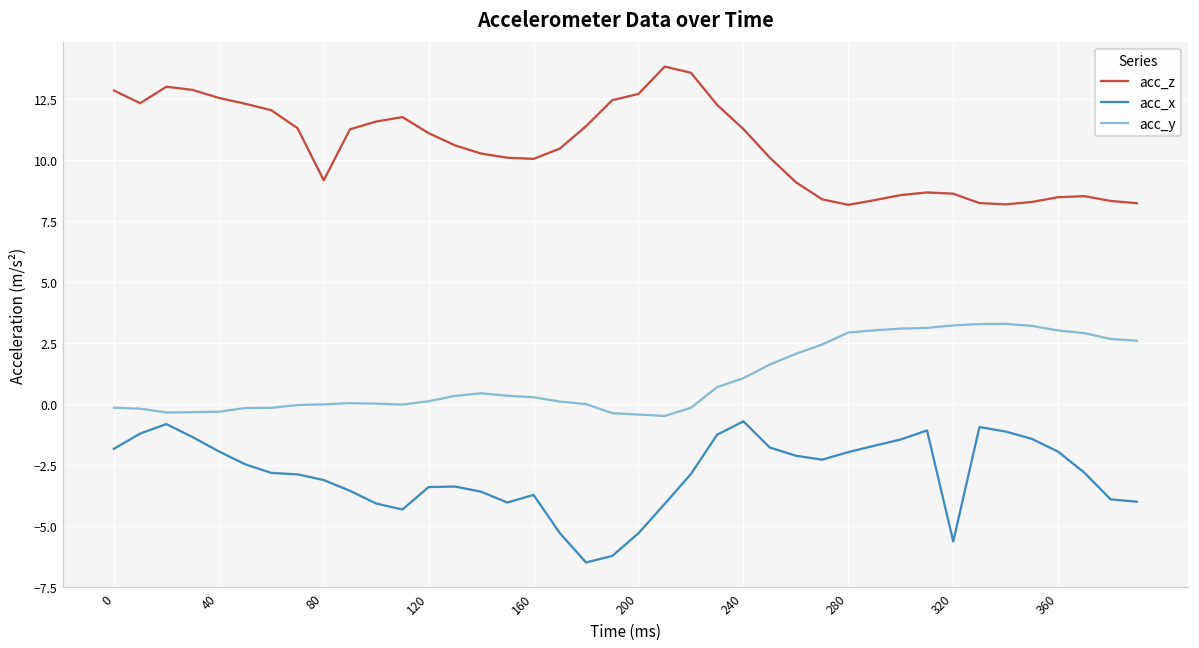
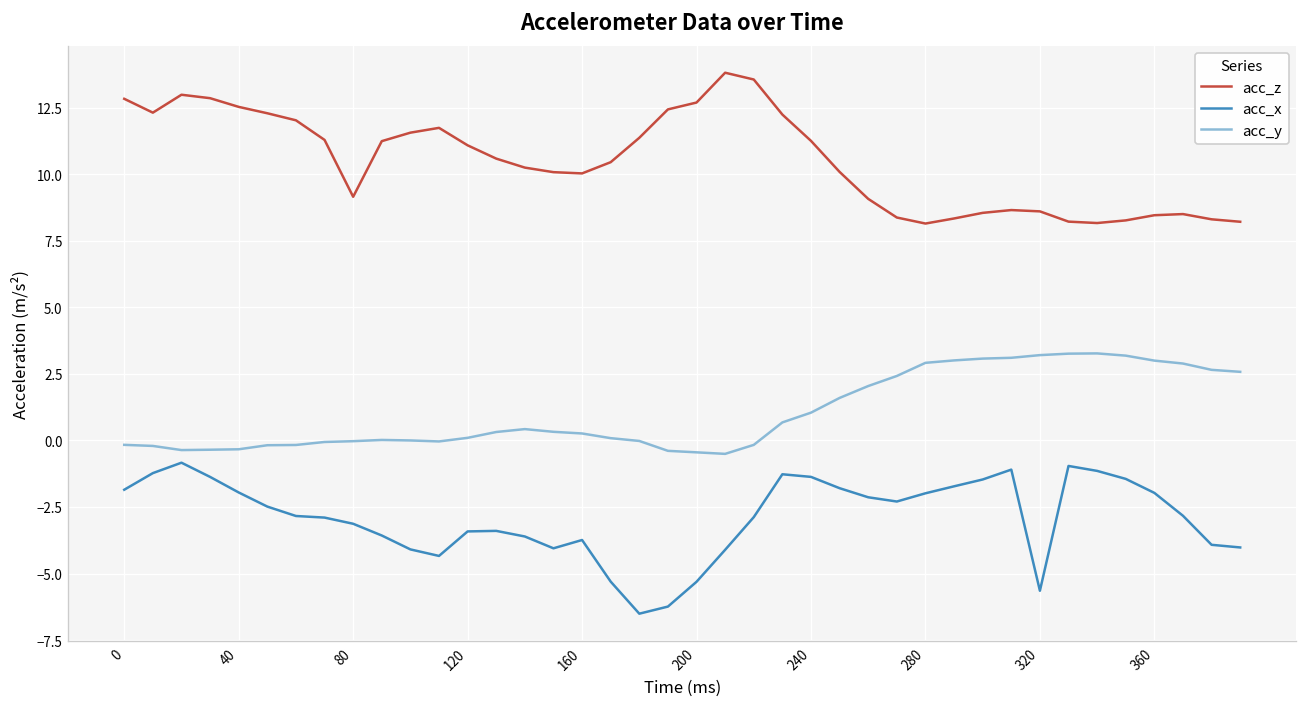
  {
    "acc_z": {
      "0": 12.8,
      "40": 12.5,
      "80": 9.2,
      "120": 11.1,
      "160": 10.0,
      "200": 12.7,
      "240": 11.3,
      "280": 8.1,
      "320": 8.6,
      "360": 8.5
    },
    "acc_x": {
      "0": -1.9,
      "40": -2.0,
      "80": -3.1,
      "120": -3.4,
      "160": -3.7,
      "200": -5.3,
-     "240": -0.7,
+     "240": -1.4,
      "280": -2.0,
      "320": -5.6,
      "360": -2.0
    },
    "acc_y": {
      "0": -0.2,
      "40": -0.3,
      "80": 0.0,
      "120": 0.1,
      "160": 0.3,
      "200": -0.4,
      "240": 1.0,
      "280": 2.9,
      "320": 3.2,
      "360": 3.0
    }
  }
